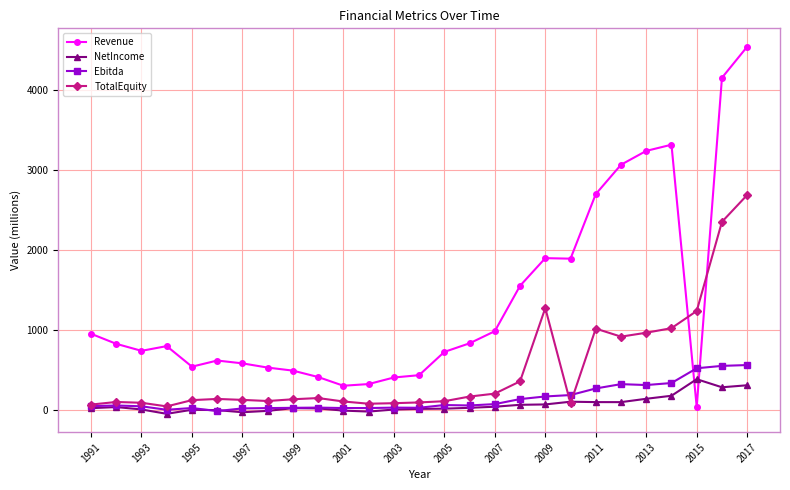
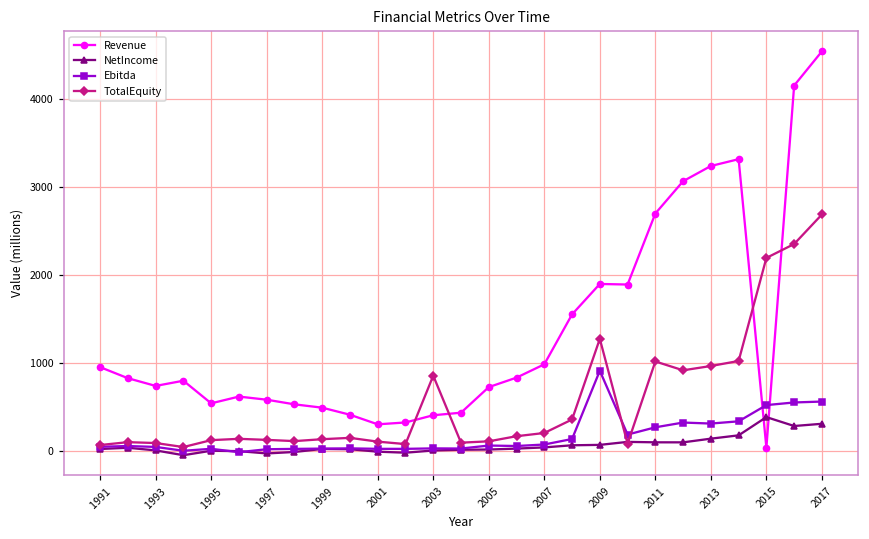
  {
    "Revenue": {
      "1991": 1000,
      "1993": 700,
      "1995": 500,
      "1997": 600,
      "1999": 500,
      "2001": 300,
      "2003": 400,
      "2005": 700,
      "2007": 1000,
      "2009": 1900,
      "2011": 2700,
      "2013": 3200,
      "2015": 0,
      "2017": 4500
    },
    "NetIncome": {
      "1993": 0,
      "1997": 0,
      "2001": 0,
      "2005": 0,
      "2007": 0,
      "2009": 100,
      "2011": 100,
      "2013": 100,
      "2015": 400,
      "2017": 300
    },
    "Ebitda": {
      "1993": 0,
      "1997": 0,
      "2001": 0,
      "2005": 100,
      "2007": 100,
-     "2009": 200,
+     "2009": 900,
      "2011": 300,
      "2013": 300,
      "2015": 500,
      "2017": 600
    },
    "TotalEquity": {
      "1993": 100,
      "1995": 100,
      "1997": 100,
      "1999": 100,
      "2001": 100,
-     "2003": 100,
+     "2003": 900,
      "2005": 100,
      "2007": 200,
      "2009": 1300,
      "2011": 1000,
      "2013": 1000,
-     "2015": 1200,
+     "2015": 2200,
      "2017": 2700
    }
  }
